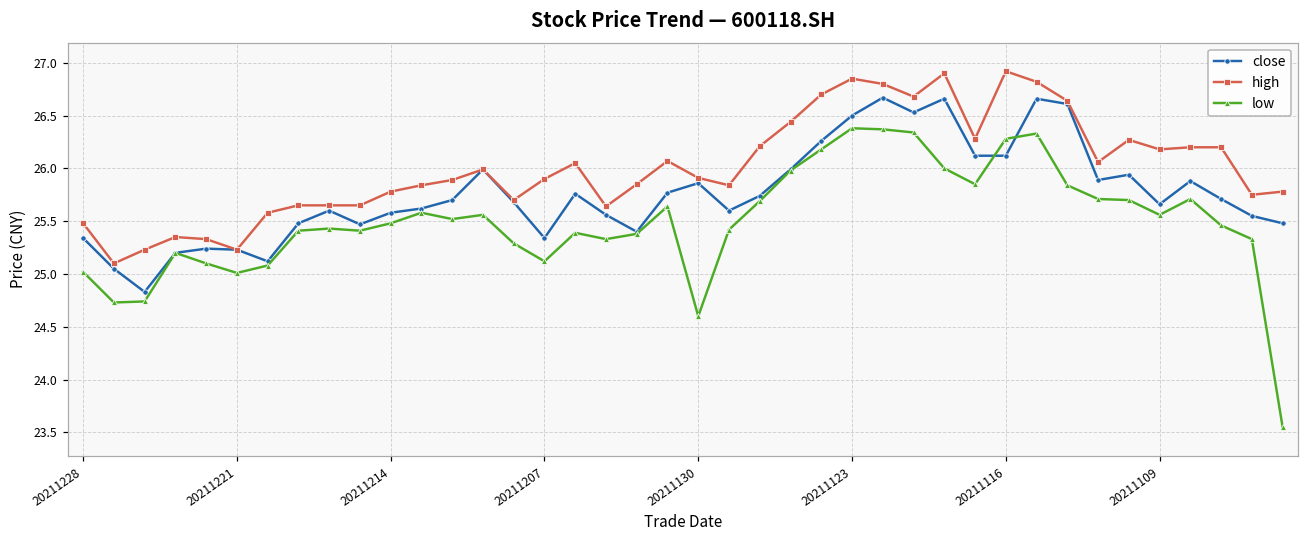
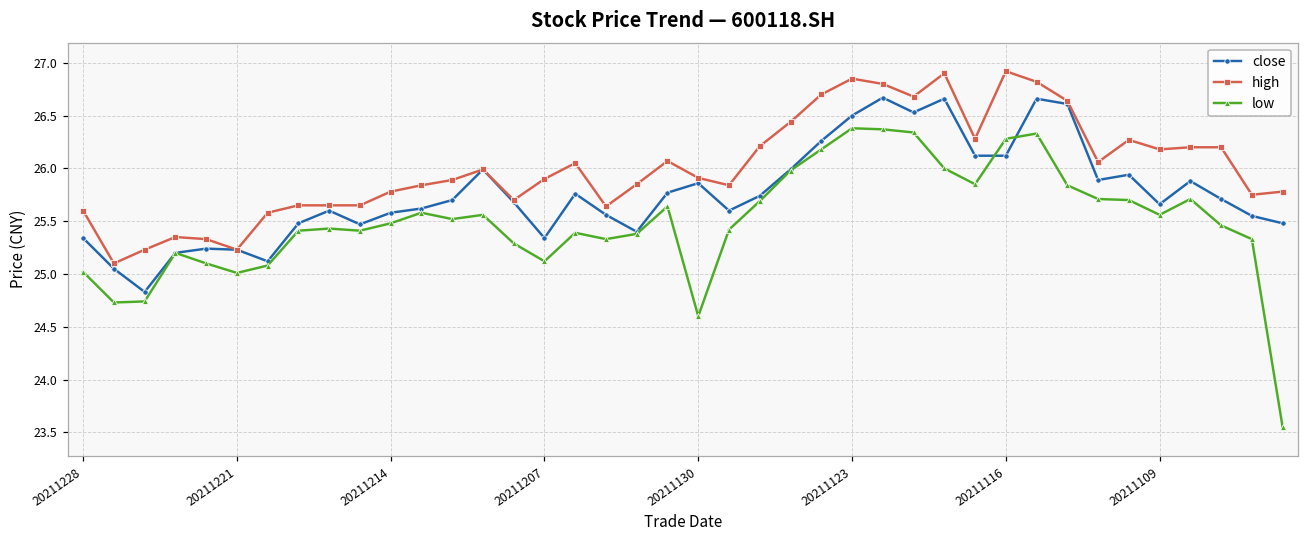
  {
    "close": {
      "20211228": 25.3,
      "20211214": 25.6,
      "20211207": 25.3,
      "20211130": 25.9,
      "20211123": 26.5,
      "20211116": 26.1,
      "20211109": 25.7
    },
    "high": {
-     "20211228": 25.5,
+     "20211228": 25.6,
      "20211214": 25.8,
      "20211207": 25.9,
      "20211130": 25.9,
      "20211123": 26.9,
      "20211116": 26.9,
      "20211109": 26.2
    },
    "low": {
      "20211228": 25.0,
      "20211221": 25.0,
      "20211214": 25.5,
      "20211207": 25.1,
      "20211130": 24.6,
      "20211123": 26.4,
      "20211116": 26.3,
      "20211109": 25.6
    }
  }
